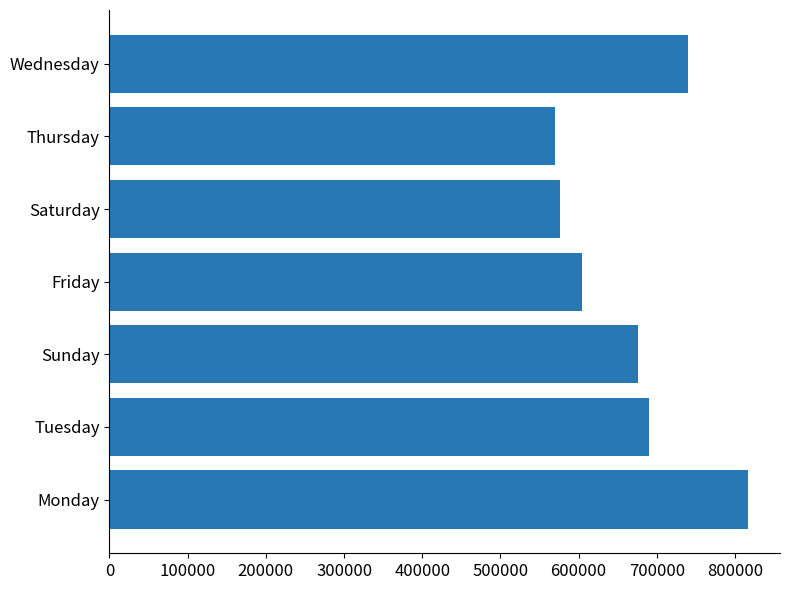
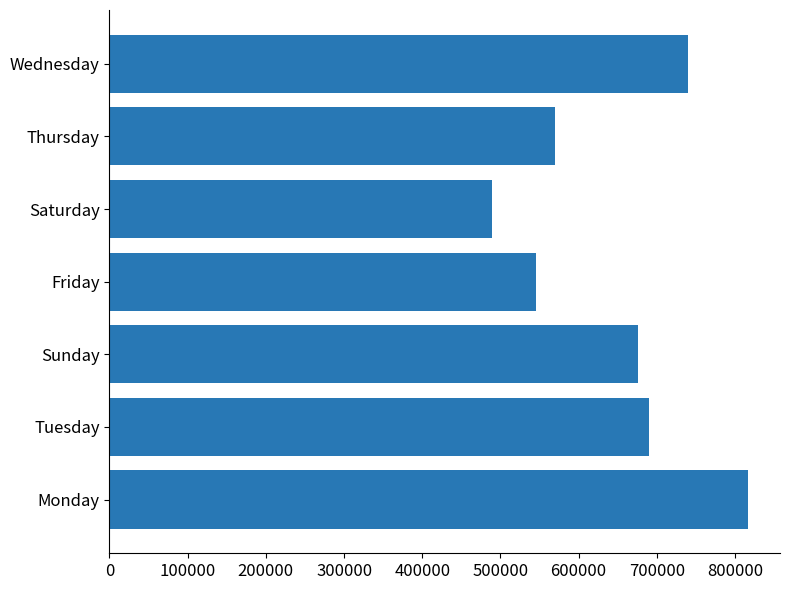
  {
    "Wednesday": 740000,
    "Thursday": 570000,
-   "Saturday": 580000,
-   "Friday": 600000,
+   "Saturday": 490000,
+   "Friday": 550000,
    "Sunday": 680000,
    "Tuesday": 690000,
    "Monday": 820000
  }
